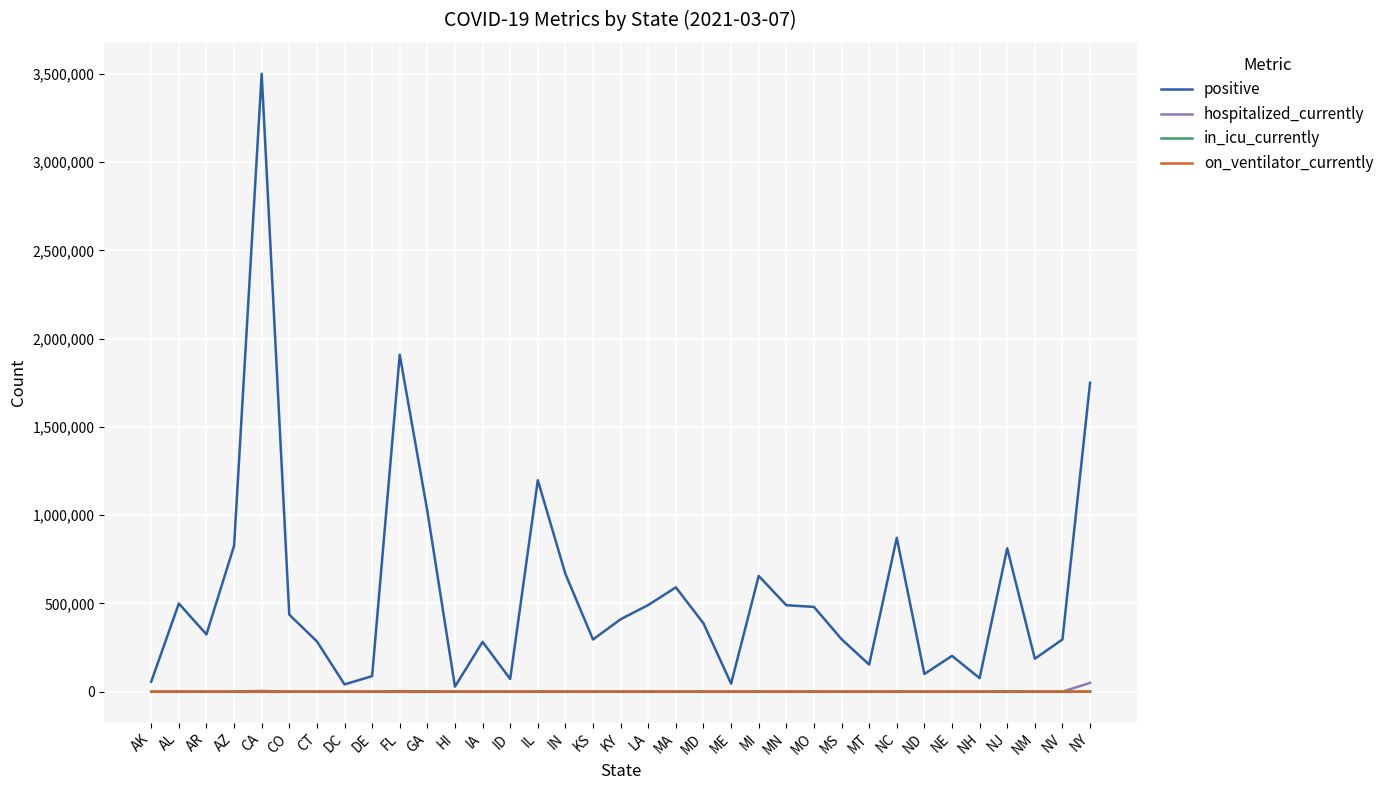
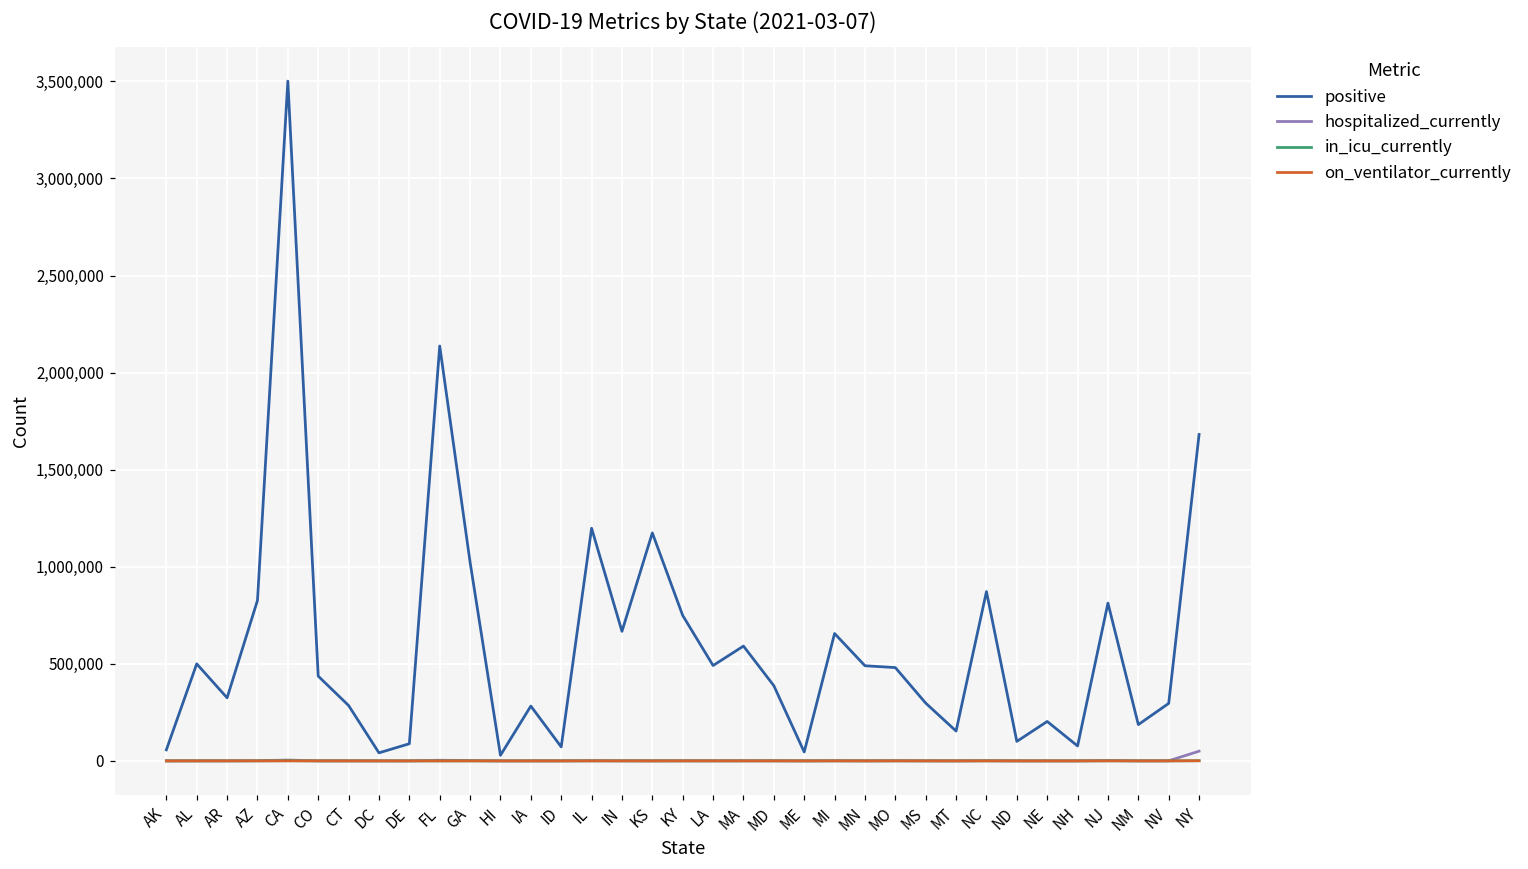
  {
    "positive": {
      "AK": "60,000",
      "AL": "500,000",
      "AR": "320,000",
      "AZ": "830,000",
      "CA": "3,500,000",
      "CO": "440,000",
      "CT": "290,000",
      "DC": "40,000",
      "DE": "90,000",
-     "FL": "1,910,000",
+     "FL": "2,140,000",
      "GA": "1,020,000",
      "HI": "30,000",
      "IA": "280,000",
      "ID": "70,000",
      "IL": "1,200,000",
      "IN": "670,000",
-     "KS": "300,000",
-     "KY": "410,000",
+     "KS": "1,170,000",
+     "KY": "750,000",
      "LA": "490,000",
      "MA": "590,000",
      "MD": "390,000",
      "ME": "50,000",
      "MI": "660,000",
      "MN": "490,000",
      "MO": "480,000",
      "MS": "300,000",
      "MT": "150,000",
      "NC": "870,000",
      "ND": "100,000",
      "NE": "200,000",
      "NH": "80,000",
      "NJ": "810,000",
      "NM": "190,000",
      "NV": "300,000",
-     "NY": "1,750,000"
+     "NY": "1,680,000"
    },
    "hospitalized_currently": {
      "NY": "50,000"
    },
    "on_ventilator_currently": {
      "NY": "0"
    }
  }
